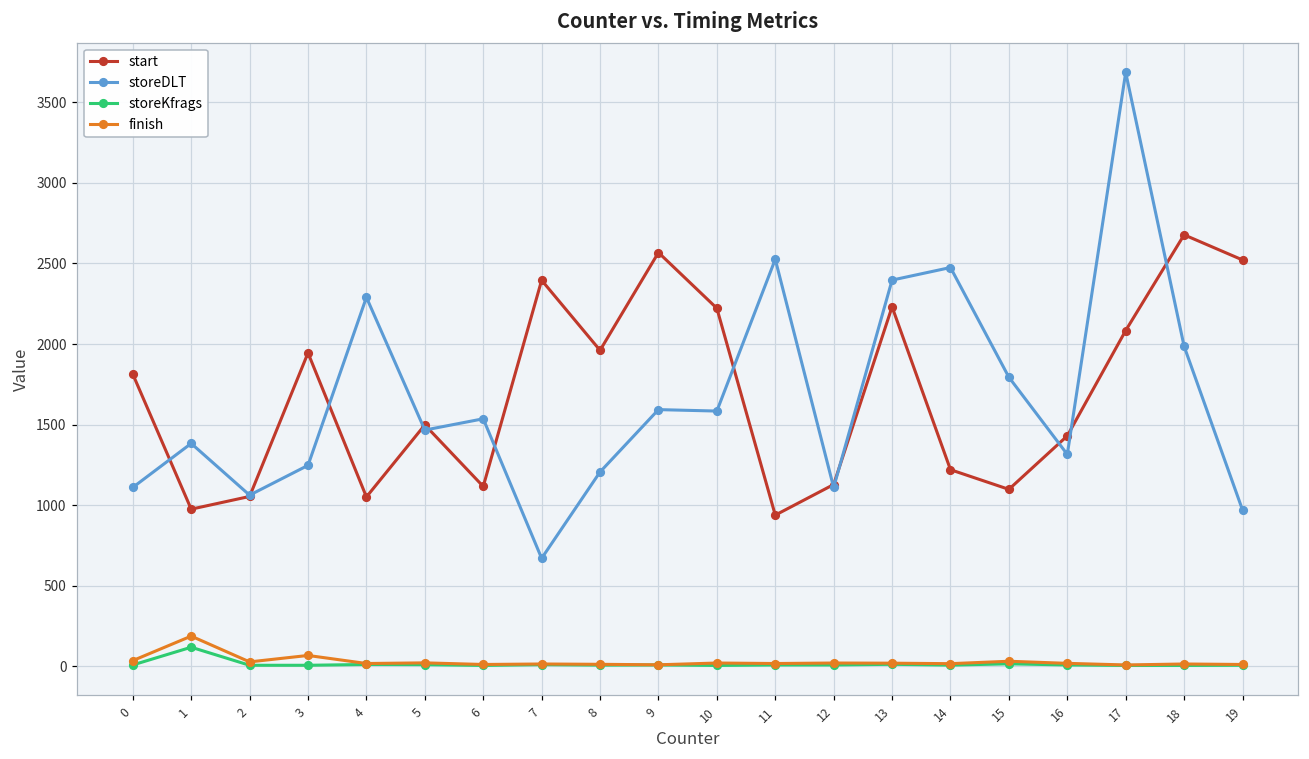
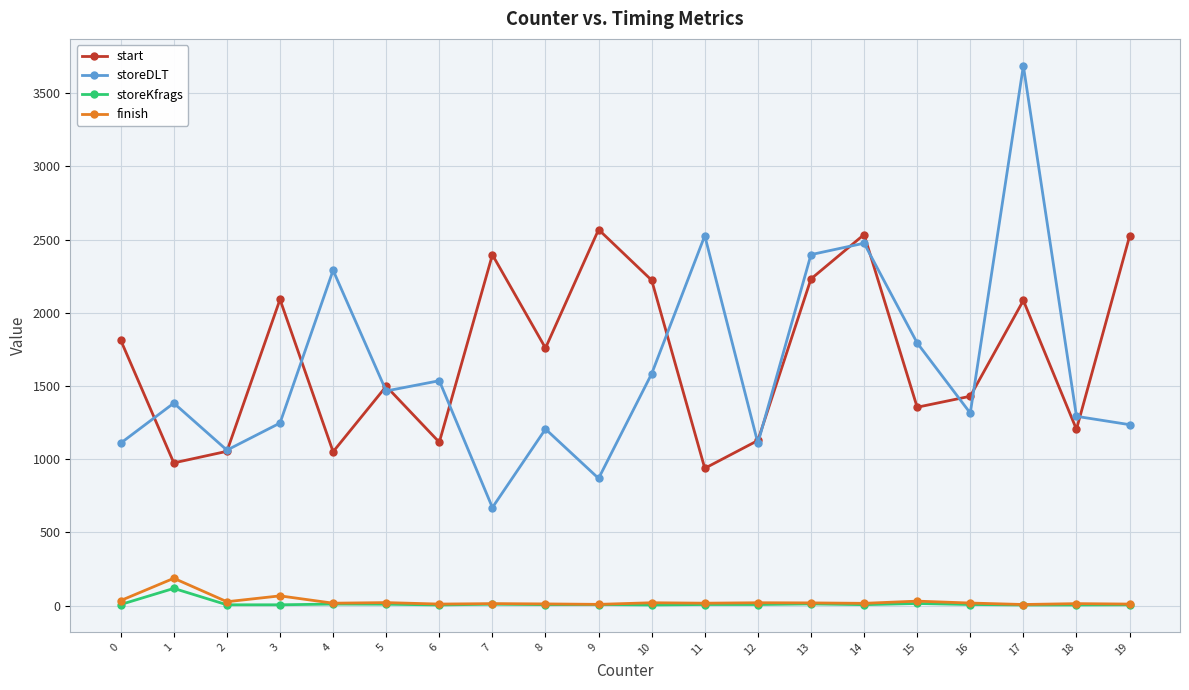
  {
    "start": {
      "0": 1810,
      "1": 980,
-     "3": 1950,
+     "3": 2090,
      "4": 1050,
      "5": 1500,
      "6": 1120,
      "7": 2400,
-     "8": 1960,
+     "8": 1760,
      "9": 2570,
      "10": 2220,
      "11": 940,
      "12": 1130,
      "13": 2230,
-     "14": 1220,
-     "15": 1100,
+     "14": 2530,
+     "15": 1360,
      "16": 1430,
      "17": 2080,
-     "18": 2680,
+     "18": 1200,
      "19": 2520
    },
    "storeDLT": {
      "0": 1110,
      "1": 1380,
      "3": 1250,
      "4": 2290,
      "5": 1470,
      "6": 1540,
      "7": 670,
      "8": 1210,
-     "9": 1590,
+     "9": 870,
      "10": 1580,
      "11": 2530,
      "12": 1110,
      "13": 2400,
      "14": 2480,
      "15": 1790,
      "16": 1320,
      "17": 3690,
-     "18": 1990,
-     "19": 970
+     "18": 1290,
+     "19": 1240
    },
    "storeKfrags": {
      "0": 10,
      "1": 120,
      "2": 10,
      "3": 10
    },
    "finish": {
      "0": 40,
      "1": 190,
      "2": 30,
      "3": 70
    }
  }
